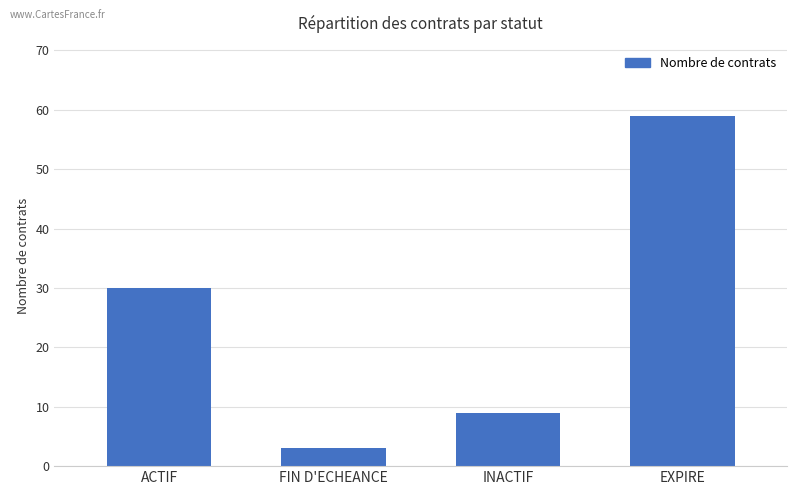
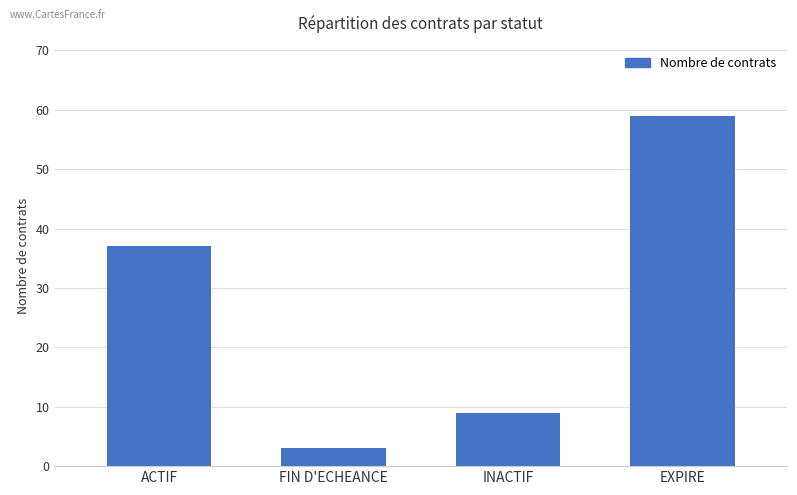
  {
-   "ACTIF": 30,
+   "ACTIF": 37,
    "FIN D'ECHEANCE": 3,
    "INACTIF": 9,
    "EXPIRE": 59
  }
